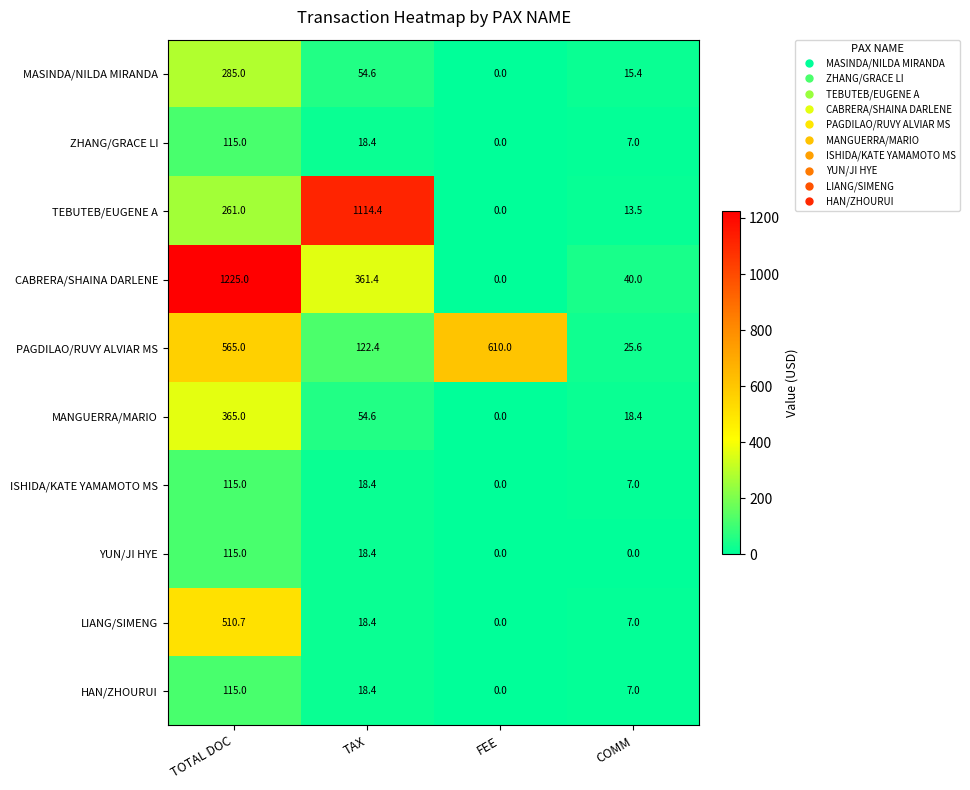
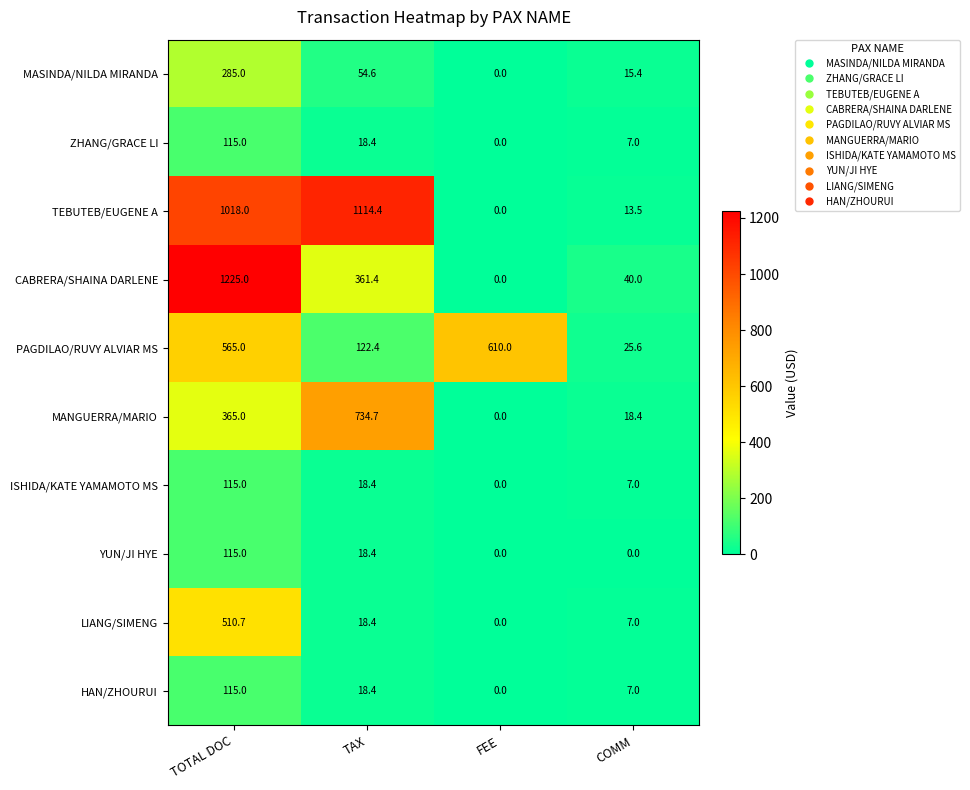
  {
    "MASINDA/NILDA MIRANDA": {
      "TOTAL DOC": 285.0,
      "TAX": 54.6,
      "FEE": 0.0,
      "COMM": 15.4
    },
    "ZHANG/GRACE LI": {
      "TOTAL DOC": 115.0,
      "TAX": 18.4,
      "FEE": 0.0,
      "COMM": 7.0
    },
    "TEBUTEB/EUGENE A": {
-     "TOTAL DOC": 261.0,
+     "TOTAL DOC": 1018.0,
      "TAX": 1114.4,
      "FEE": 0.0,
      "COMM": 13.5
    },
    "CABRERA/SHAINA DARLENE": {
      "TOTAL DOC": 1225.0,
      "TAX": 361.4,
      "FEE": 0.0,
      "COMM": 40.0
    },
    "PAGDILAO/RUVY ALVIAR MS": {
      "TOTAL DOC": 565.0,
      "TAX": 122.4,
      "FEE": 610.0,
      "COMM": 25.6
    },
    "MANGUERRA/MARIO": {
      "TOTAL DOC": 365.0,
-     "TAX": 54.6,
+     "TAX": 734.7,
      "FEE": 0.0,
      "COMM": 18.4
    },
    "ISHIDA/KATE YAMAMOTO MS": {
      "TOTAL DOC": 115.0,
      "TAX": 18.4,
      "FEE": 0.0,
      "COMM": 7.0
    },
    "YUN/JI HYE": {
      "TOTAL DOC": 115.0,
      "TAX": 18.4,
      "FEE": 0.0,
      "COMM": 0.0
    },
    "LIANG/SIMENG": {
      "TOTAL DOC": 510.7,
      "TAX": 18.4,
      "FEE": 0.0,
      "COMM": 7.0
    },
    "HAN/ZHOURUI": {
      "TOTAL DOC": 115.0,
      "TAX": 18.4,
      "FEE": 0.0,
      "COMM": 7.0
    }
  }
